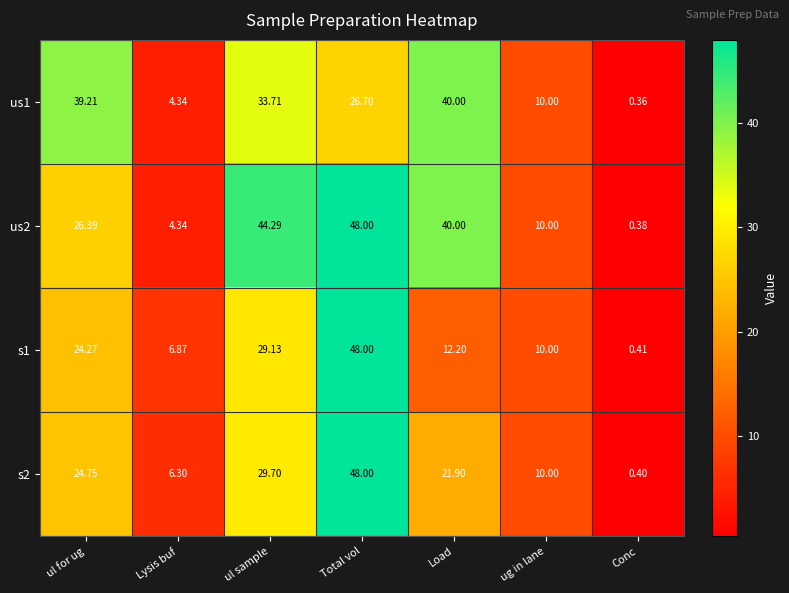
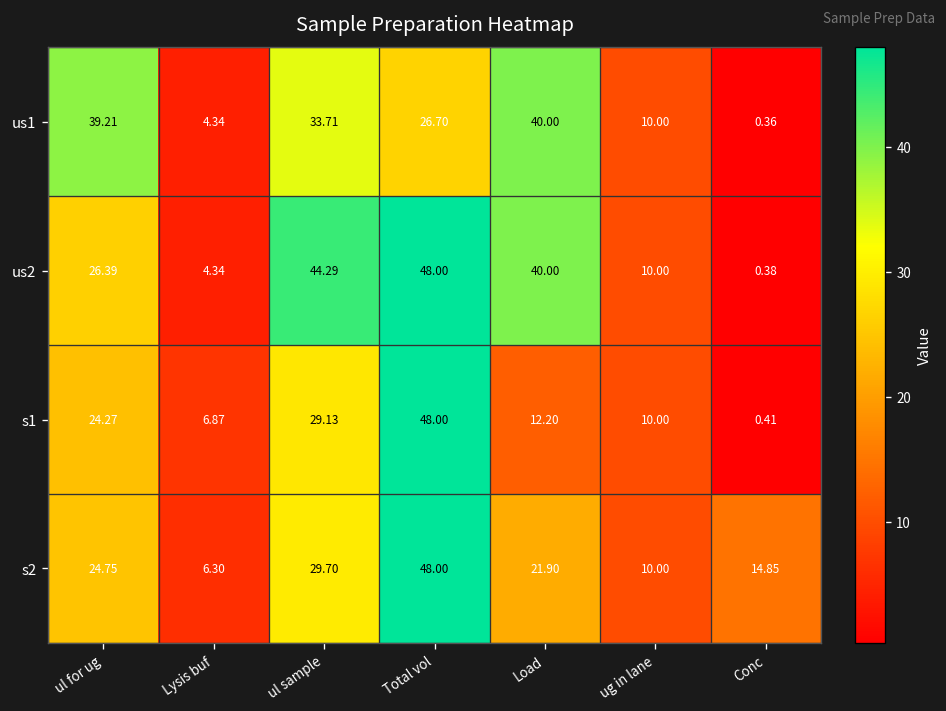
  {
    "us1": {
      "ul for ug": 39.21,
      "Lysis buf": 4.34,
      "ul sample": 33.71,
      "Total vol": 26.70,
      "Load": 40.00,
      "ug in lane": 10.00,
      "Conc": 0.36
    },
    "us2": {
      "ul for ug": 26.39,
      "Lysis buf": 4.34,
      "ul sample": 44.29,
      "Total vol": 48.00,
      "Load": 40.00,
      "ug in lane": 10.00,
      "Conc": 0.38
    },
    "s1": {
      "ul for ug": 24.27,
      "Lysis buf": 6.87,
      "ul sample": 29.13,
      "Total vol": 48.00,
      "Load": 12.20,
      "ug in lane": 10.00,
      "Conc": 0.41
    },
    "s2": {
      "ul for ug": 24.75,
      "Lysis buf": 6.30,
      "ul sample": 29.70,
      "Total vol": 48.00,
      "Load": 21.90,
      "ug in lane": 10.00,
-     "Conc": 0.40
+     "Conc": 14.85
    }
  }
